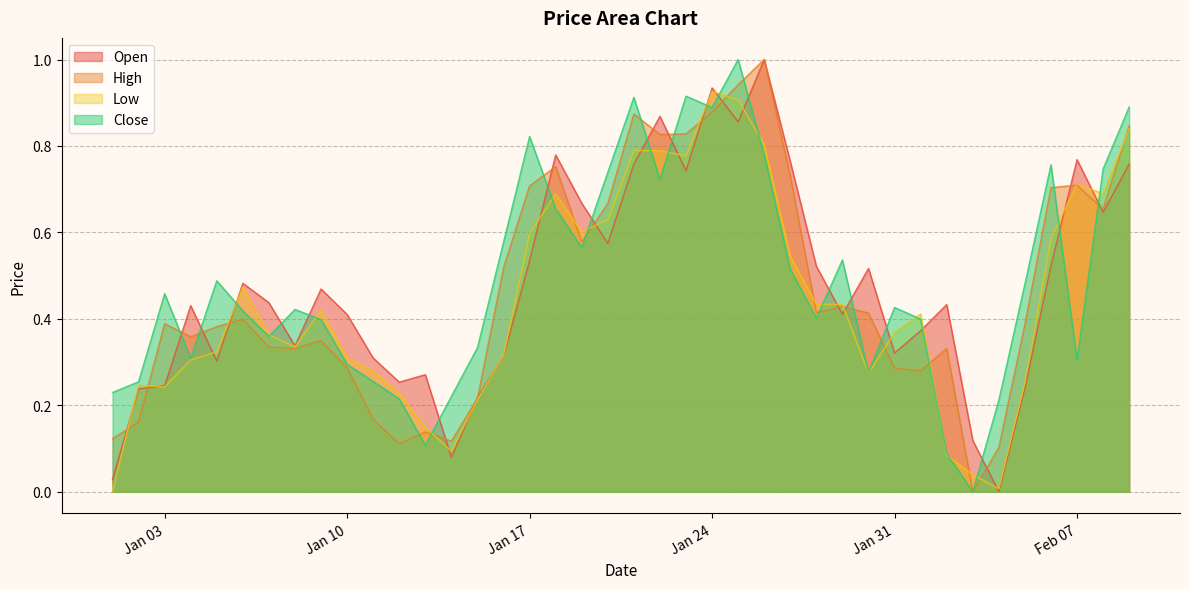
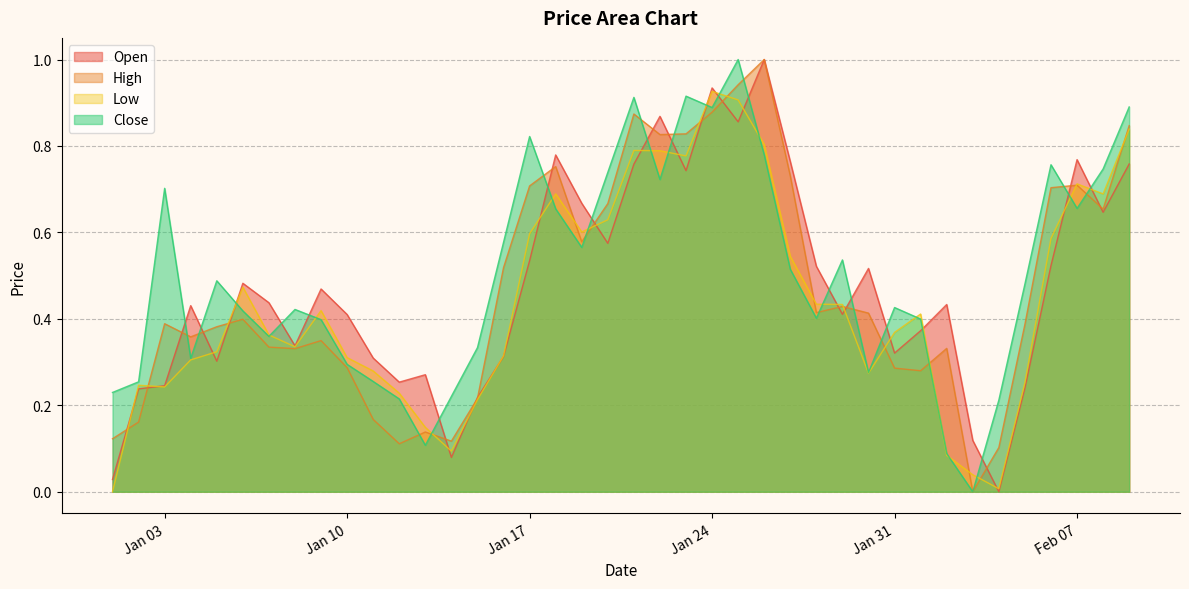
  {
    "Close": {
-     "Jan 03": 0.46,
+     "Jan 03": 0.70,
      "Jan 10": 0.29,
      "Jan 17": 0.82,
      "Jan 24": 0.89,
      "Jan 31": 0.43,
-     "Feb 07": 0.30
+     "Feb 07": 0.66
    }
  }
